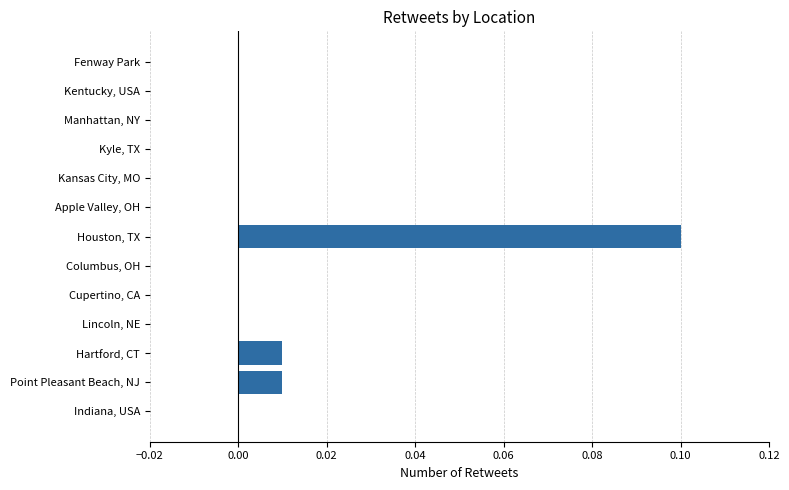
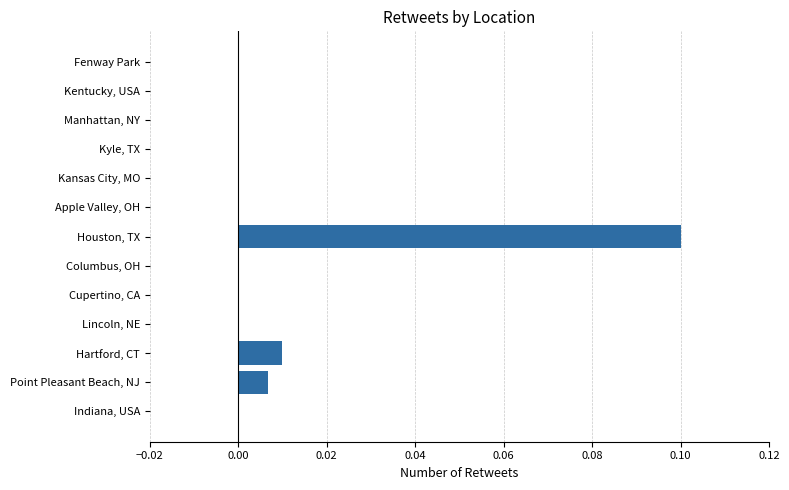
  {
    "Fenway Park": 0.000,
    "Kentucky, USA": 0.000,
    "Manhattan, NY": 0.000,
    "Kyle, TX": 0.000,
    "Kansas City, MO": 0.000,
    "Apple Valley, OH": 0.000,
    "Houston, TX": 0.100,
    "Columbus, OH": 0.000,
    "Cupertino, CA": 0.000,
    "Lincoln, NE": 0.000,
    "Hartford, CT": 0.010,
-   "Point Pleasant Beach, NJ": 0.010,
+   "Point Pleasant Beach, NJ": 0.007,
    "Indiana, USA": 0.000
  }
